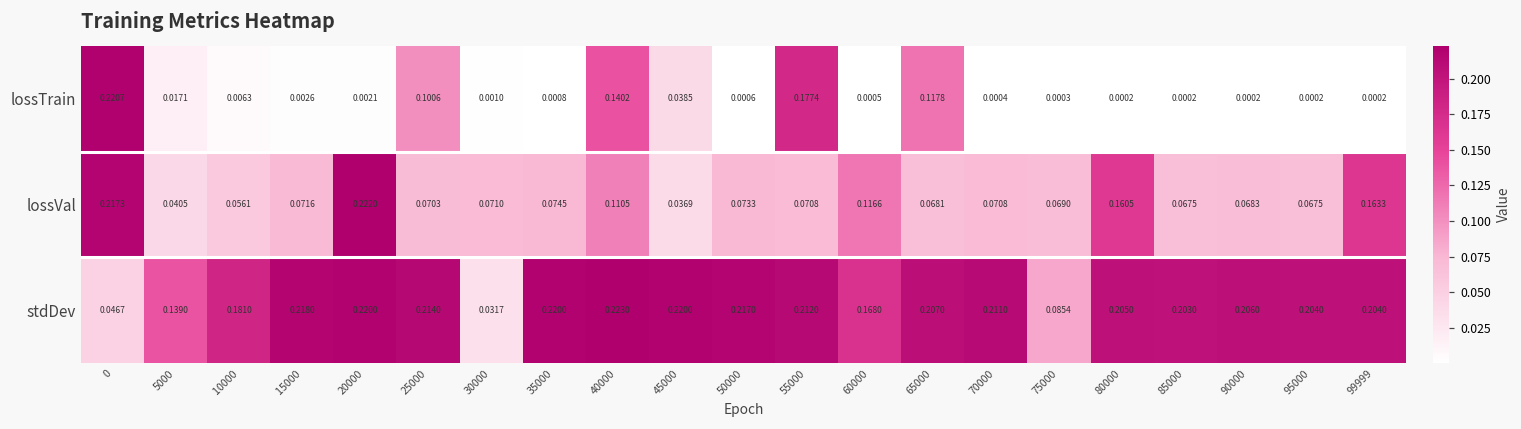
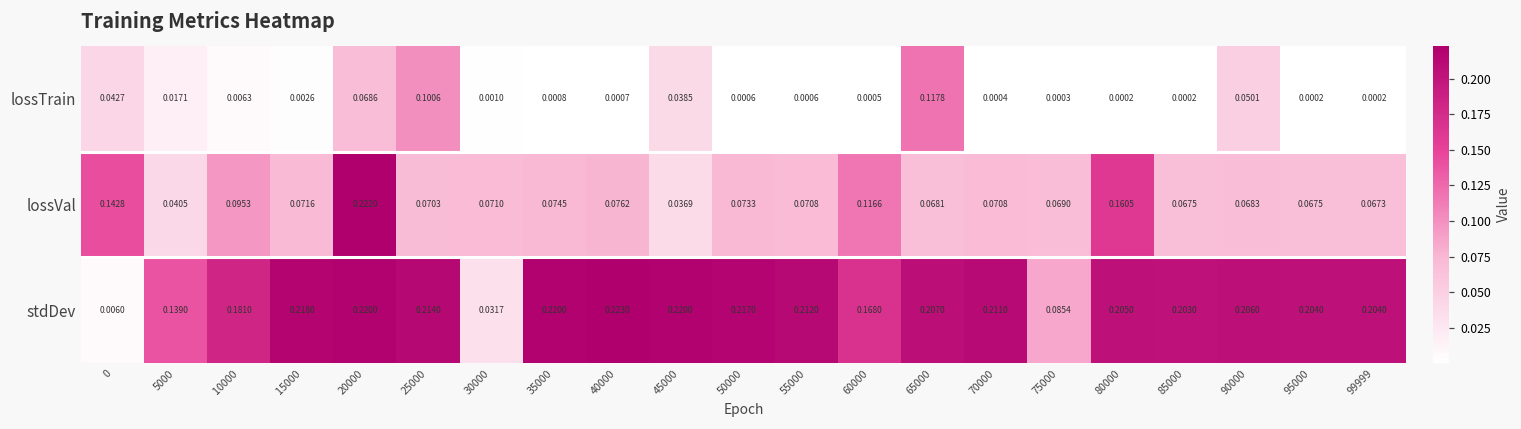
  {
    "lossTrain": {
-     "0": 0.2207,
+     "0": 0.0427,
      "5000": 0.0171,
      "10000": 0.0063,
      "15000": 0.0026,
-     "20000": 0.0021,
+     "20000": 0.0686,
      "25000": 0.1006,
      "30000": 0.0010,
      "35000": 0.0008,
-     "40000": 0.1402,
+     "40000": 0.0007,
      "45000": 0.0385,
      "50000": 0.0006,
-     "55000": 0.1774,
+     "55000": 0.0006,
      "60000": 0.0005,
      "65000": 0.1178,
      "70000": 0.0004,
      "75000": 0.0003,
      "80000": 0.0002,
      "85000": 0.0002,
-     "90000": 0.0002,
+     "90000": 0.0501,
      "95000": 0.0002,
      "99999": 0.0002
    },
    "lossVal": {
-     "0": 0.2173,
+     "0": 0.1428,
      "5000": 0.0405,
-     "10000": 0.0561,
+     "10000": 0.0953,
      "15000": 0.0716,
      "20000": 0.2220,
      "25000": 0.0703,
      "30000": 0.0710,
      "35000": 0.0745,
-     "40000": 0.1105,
+     "40000": 0.0762,
      "45000": 0.0369,
      "50000": 0.0733,
      "55000": 0.0708,
      "60000": 0.1166,
      "65000": 0.0681,
      "70000": 0.0708,
      "75000": 0.0690,
      "80000": 0.1605,
      "85000": 0.0675,
      "90000": 0.0683,
      "95000": 0.0675,
-     "99999": 0.1633
+     "99999": 0.0673
    },
    "stdDev": {
-     "0": 0.0467,
+     "0": 0.0060,
      "5000": 0.1390,
      "10000": 0.1810,
      "15000": 0.2180,
      "20000": 0.2200,
      "25000": 0.2140,
      "30000": 0.0317,
      "35000": 0.2200,
      "40000": 0.2230,
      "45000": 0.2200,
      "50000": 0.2170,
      "55000": 0.2120,
      "60000": 0.1680,
      "65000": 0.2070,
      "70000": 0.2110,
      "75000": 0.0854,
      "80000": 0.2050,
      "85000": 0.2030,
      "90000": 0.2060,
      "95000": 0.2040,
      "99999": 0.2040
    }
  }
